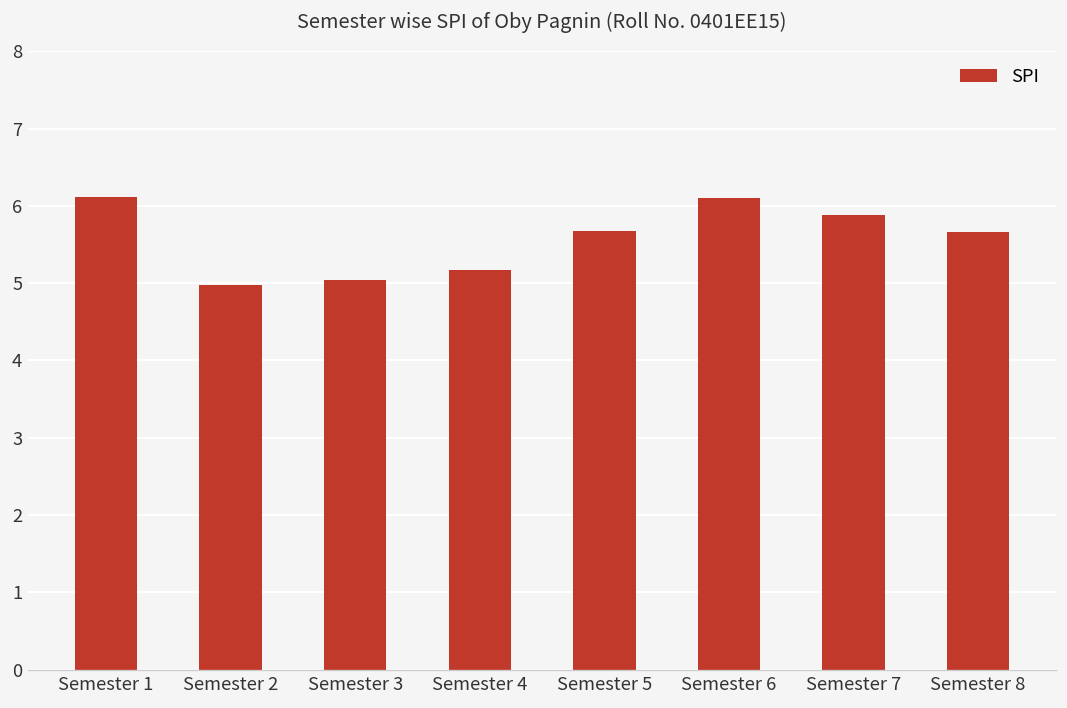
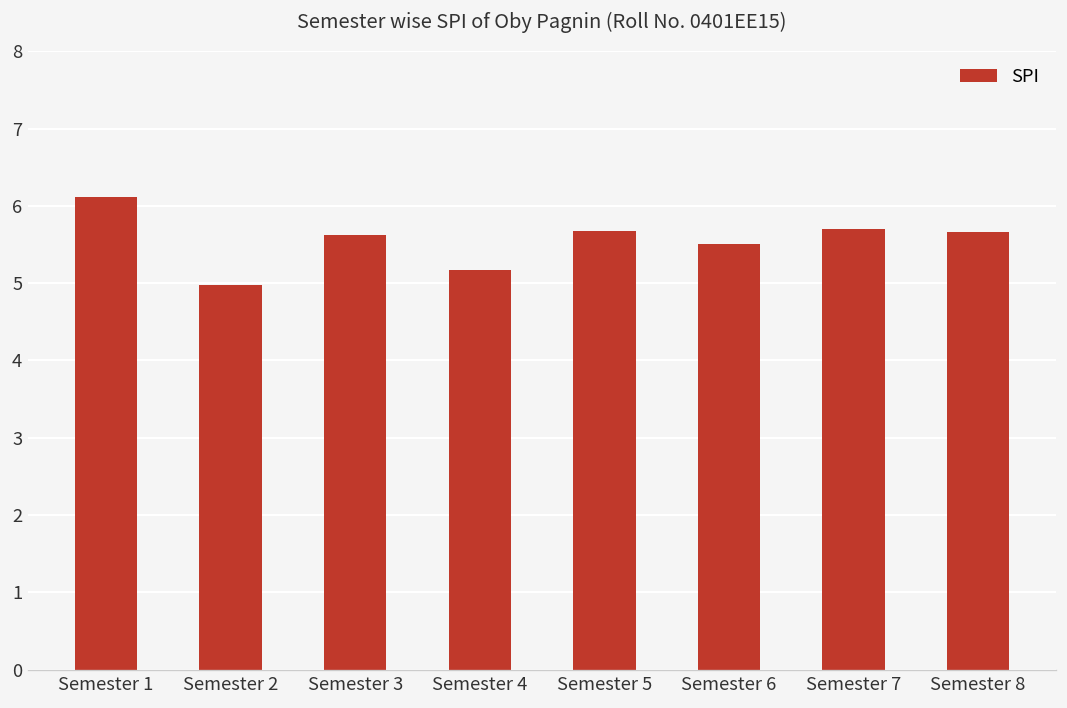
  {
    "Semester 1": 6.1,
    "Semester 2": 5.0,
-   "Semester 3": 5.0,
+   "Semester 3": 5.6,
    "Semester 4": 5.2,
    "Semester 5": 5.7,
-   "Semester 6": 6.1,
-   "Semester 7": 5.9,
+   "Semester 6": 5.5,
+   "Semester 7": 5.7,
    "Semester 8": 5.7
  }
